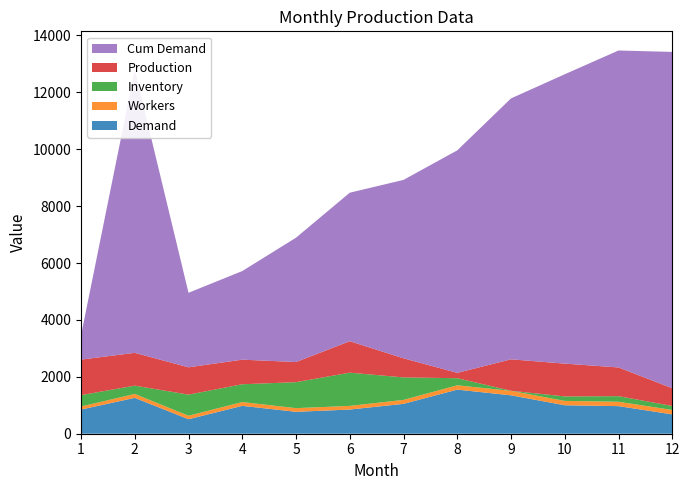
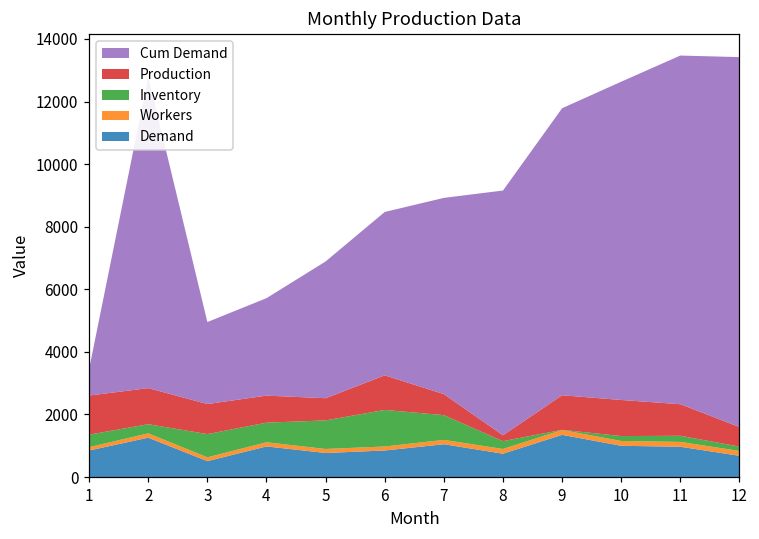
  {
    "Demand": {
      "1": 900,
      "2": 1300,
      "3": 500,
      "4": 1000,
      "5": 800,
      "6": 900,
      "7": 1100,
-     "8": 1600,
+     "8": 700,
      "9": 1400,
      "10": 1000,
      "11": 1000,
      "12": 700
    },
    "Workers": {
      "1": 100,
      "2": 100,
      "3": 100,
      "4": 100,
      "5": 100,
      "6": 100,
      "7": 100,
      "8": 200,
      "10": 200,
      "11": 200,
      "12": 200
    },
    "Inventory": {
      "1": 400,
      "2": 300,
      "3": 700,
      "4": 600,
      "5": 900,
      "6": 1200,
      "7": 800,
      "8": 200,
      "10": 200,
      "11": 200,
      "12": 100
    },
    "Production": {
      "1": 1200,
      "2": 1200,
      "3": 1000,
      "4": 900,
      "5": 700,
      "6": 1100,
      "7": 700,
      "8": 200,
      "9": 1100,
      "10": 1200,
      "11": 1000,
      "12": 600
    },
    "Cum Demand": {
      "1": 900,
      "3": 2600,
      "4": 3100,
      "5": 4400,
      "6": 5200,
      "7": 6300,
      "8": 7800,
      "9": 9200,
      "10": 10200,
      "11": 11100,
      "12": 11800
    }
  }
